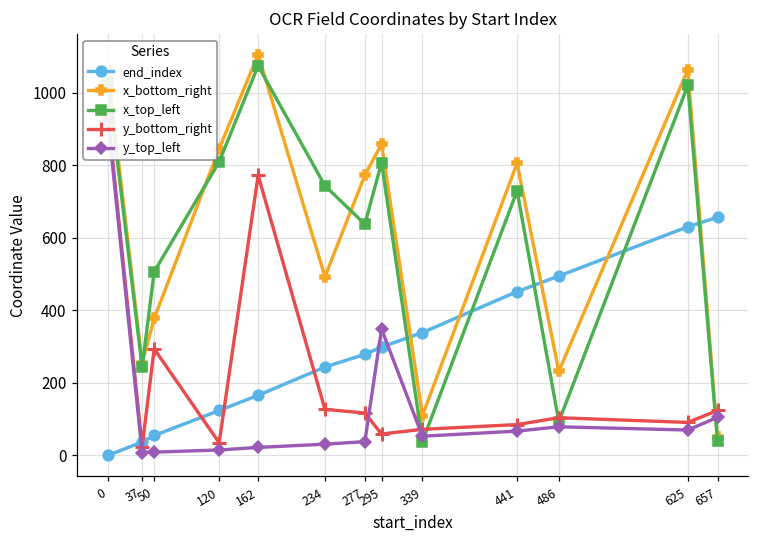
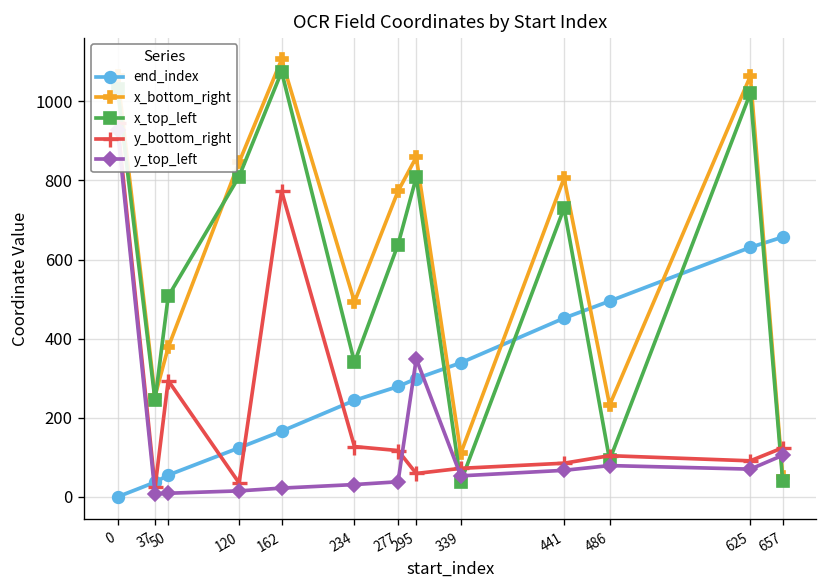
  {
    "x_bottom_right": {
      "37": 260,
      "50": 380,
      "120": 850,
      "162": 1110,
      "234": 490,
      "277": 770,
      "295": 860,
      "339": 110,
      "441": 810,
      "486": 230,
      "625": 1060,
      "657": 50
    },
    "x_top_left": {
      "37": 240,
      "50": 510,
      "120": 810,
      "162": 1080,
-     "234": 740,
+     "234": 340,
      "277": 640,
      "295": 810,
      "339": 40,
      "441": 730,
      "486": 90,
      "625": 1020,
      "657": 40
    },
    "y_bottom_right": {
      "37": 20,
      "50": 290,
      "120": 40,
      "162": 770,
      "234": 130,
      "277": 120,
      "295": 60,
      "339": 70,
      "441": 90,
      "486": 100,
      "625": 90,
      "657": 120
    },
    "y_top_left": {
      "37": 10,
      "50": 10,
      "120": 20,
      "162": 20,
      "234": 30,
      "277": 40,
      "295": 350,
      "339": 50,
      "441": 70,
      "486": 80,
      "625": 70,
      "657": 110
    }
  }
